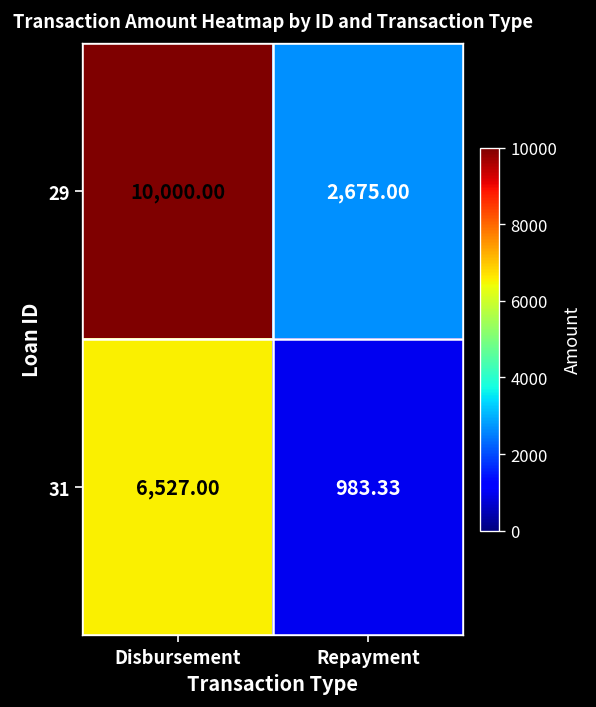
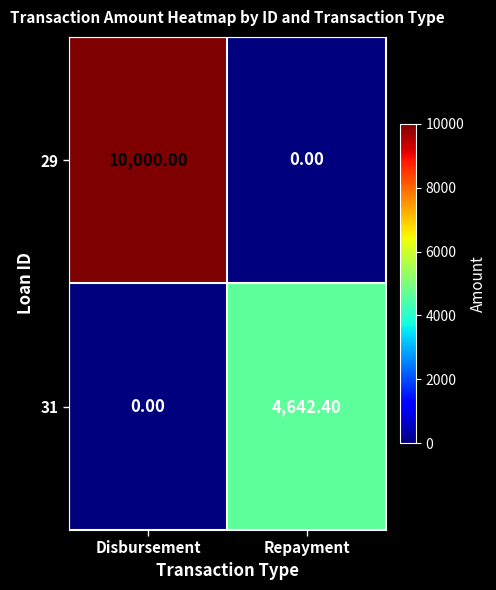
  {
    "29": {
      "Disbursement": "10,000.00",
-     "Repayment": "2,675.00"
+     "Repayment": "0.00"
    },
    "31": {
-     "Disbursement": "6,527.00",
-     "Repayment": "983.33"
+     "Disbursement": "0.00",
+     "Repayment": "4,642.40"
    }
  }
